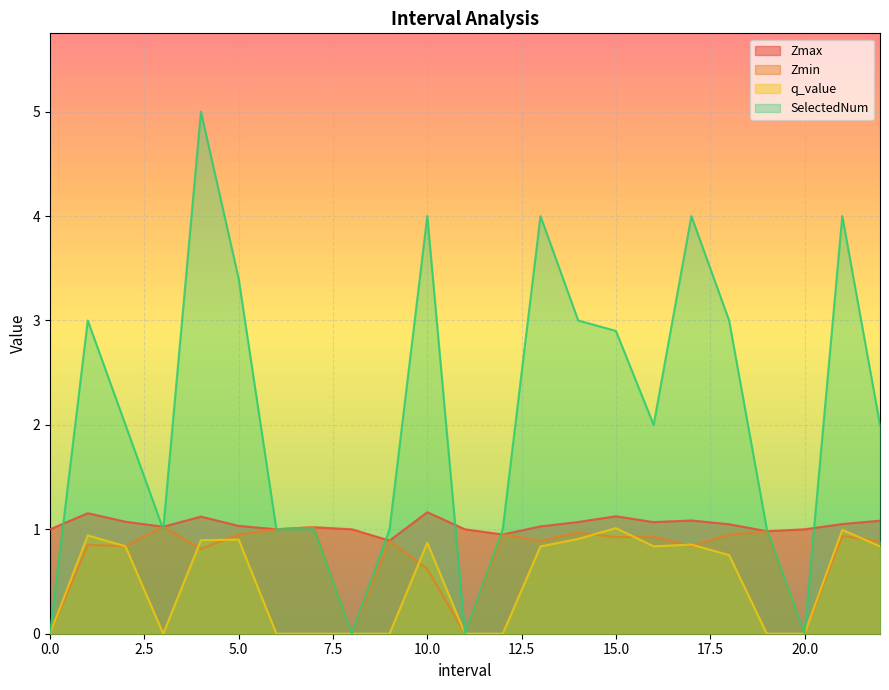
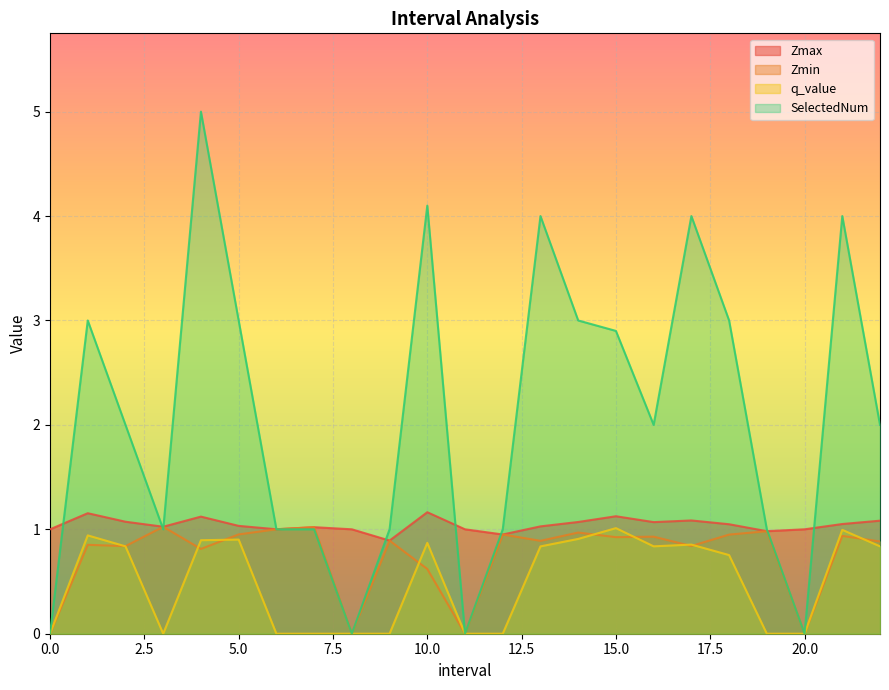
  {
    "SelectedNum": {
-     "5.0": 3.4,
-     "10.0": 4.0,
+     "5.0": 3.0,
+     "10.0": 4.1,
      "15.0": 2.9
    }
  }
